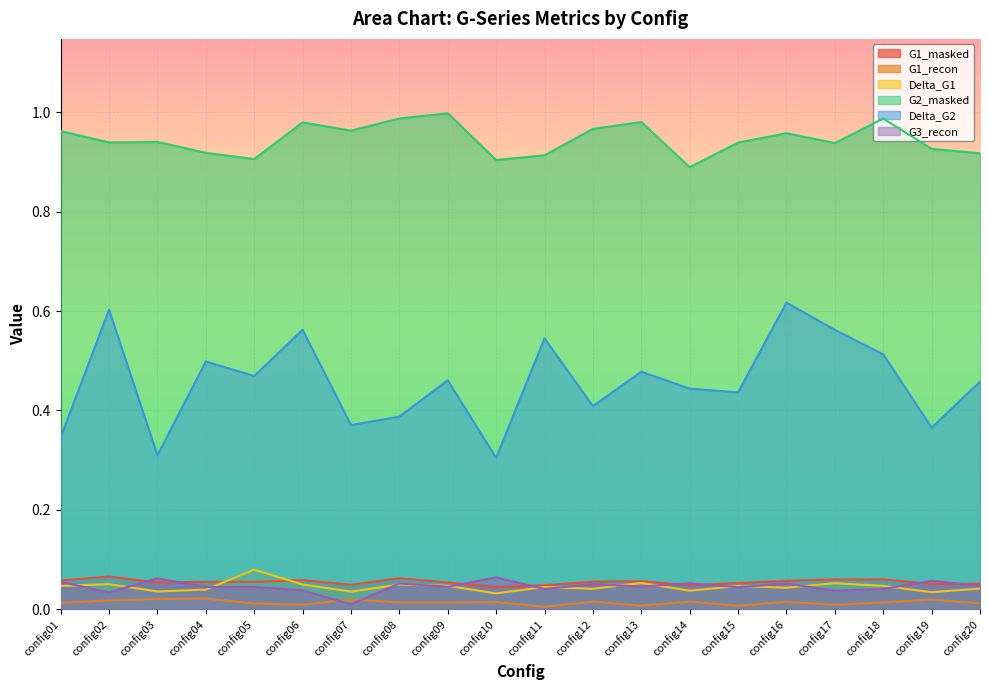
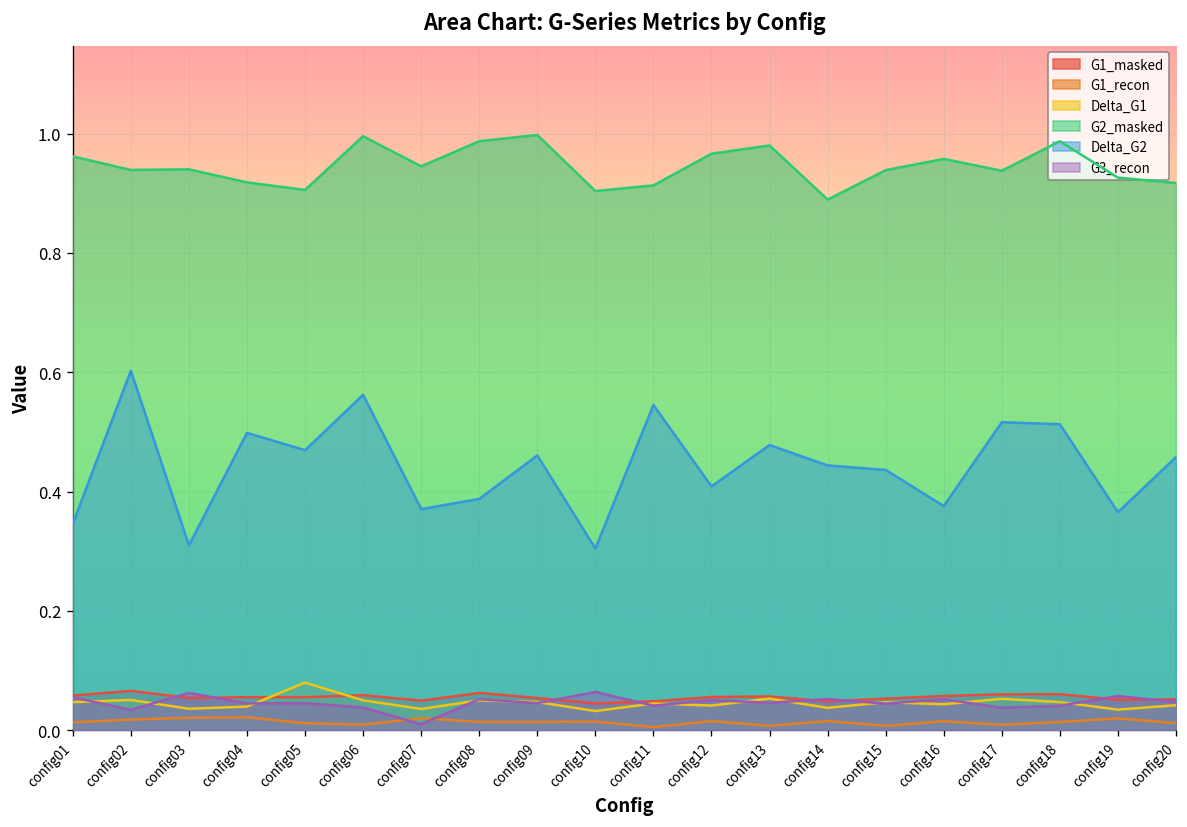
  {
    "Delta_G1": {
      "config01": 0.05,
      "config02": 0.05,
      "config03": 0.04,
      "config04": 0.04,
      "config05": 0.08,
      "config06": 0.05,
      "config07": 0.04,
      "config10": 0.03,
      "config12": 0.04,
      "config14": 0.04,
      "config16": 0.04,
      "config17": 0.05,
      "config18": 0.05,
      "config19": 0.03,
      "config20": 0.04
    },
    "G2_masked": {
      "config01": 0.96,
      "config02": 0.94,
      "config03": 0.94,
      "config04": 0.92,
      "config05": 0.91,
-     "config06": 0.98,
-     "config07": 0.96,
+     "config06": 1.00,
+     "config07": 0.95,
      "config08": 0.99,
      "config09": 1.00,
      "config10": 0.90,
      "config11": 0.91,
      "config12": 0.97,
      "config13": 0.98,
      "config14": 0.89,
      "config15": 0.94,
      "config16": 0.96,
      "config17": 0.94,
      "config19": 0.93,
      "config20": 0.92
    },
    "Delta_G2": {
      "config01": 0.35,
      "config02": 0.60,
      "config03": 0.31,
      "config04": 0.50,
      "config05": 0.47,
      "config06": 0.56,
      "config07": 0.37,
      "config08": 0.39,
      "config09": 0.46,
      "config10": 0.30,
      "config11": 0.55,
      "config12": 0.41,
      "config13": 0.48,
      "config14": 0.44,
      "config15": 0.44,
-     "config16": 0.62,
-     "config17": 0.56,
+     "config16": 0.38,
+     "config17": 0.52,
      "config18": 0.51,
      "config19": 0.37,
      "config20": 0.46
    },
    "G3_recon": {
      "config02": 0.03,
      "config03": 0.06,
      "config04": 0.04,
      "config05": 0.05,
      "config06": 0.04,
      "config07": 0.01,
      "config10": 0.06,
      "config12": 0.05,
      "config13": 0.05,
      "config16": 0.05,
      "config17": 0.04,
      "config18": 0.04,
      "config19": 0.06
    }
  }
